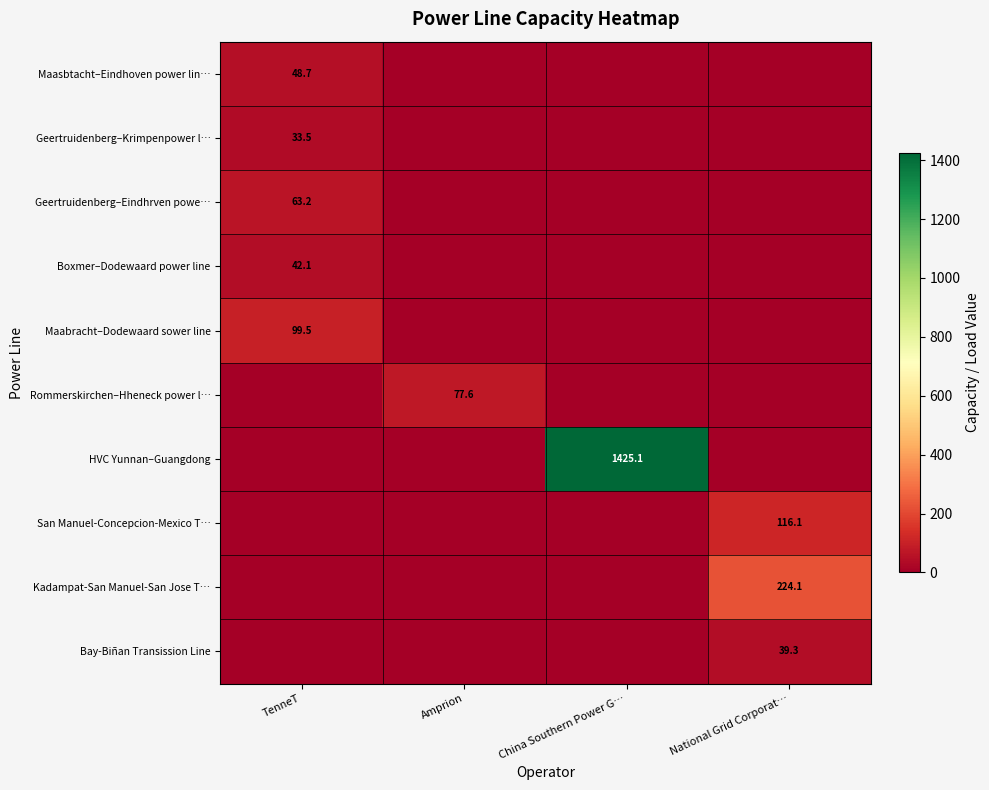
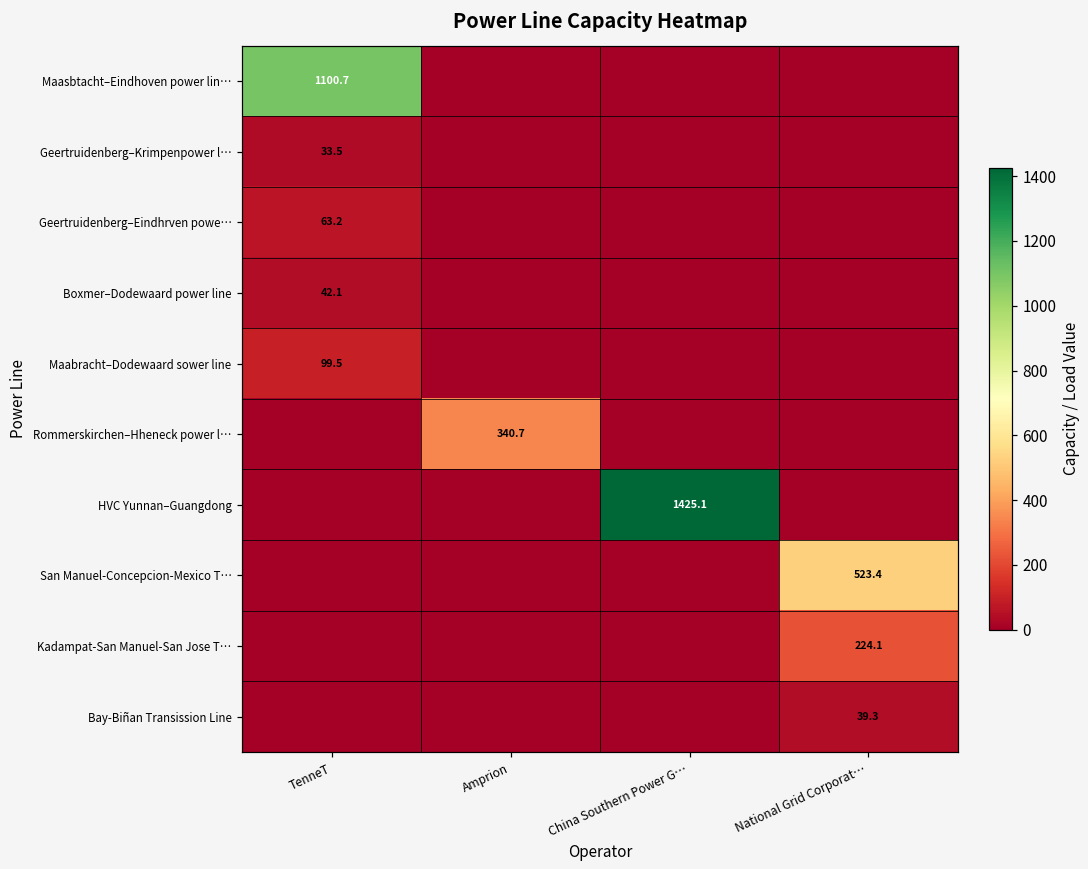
  {
    "Maasbtacht–Eindhoven power lin…": {
-     "TenneT": 48.7
+     "TenneT": 1100.7
    },
    "Geertruidenberg–Krimpenpower l…": {
      "TenneT": 33.5
    },
    "Geertruidenberg–Eindhrven powe…": {
      "TenneT": 63.2
    },
    "Boxmer–Dodewaard power line": {
      "TenneT": 42.1
    },
    "Maabracht–Dodewaard sower line": {
      "TenneT": 99.5
    },
    "Rommerskirchen–Hheneck power l…": {
-     "Amprion": 77.6
+     "Amprion": 340.7
    },
    "HVC Yunnan–Guangdong": {
      "China Southern Power G…": 1425.1
    },
    "San Manuel-Concepcion-Mexico T…": {
-     "National Grid Corporat…": 116.1
+     "National Grid Corporat…": 523.4
    },
    "Kadampat-San Manuel-San Jose T…": {
      "National Grid Corporat…": 224.1
    },
    "Bay-Biñan Transission Line": {
      "National Grid Corporat…": 39.3
    }
  }
